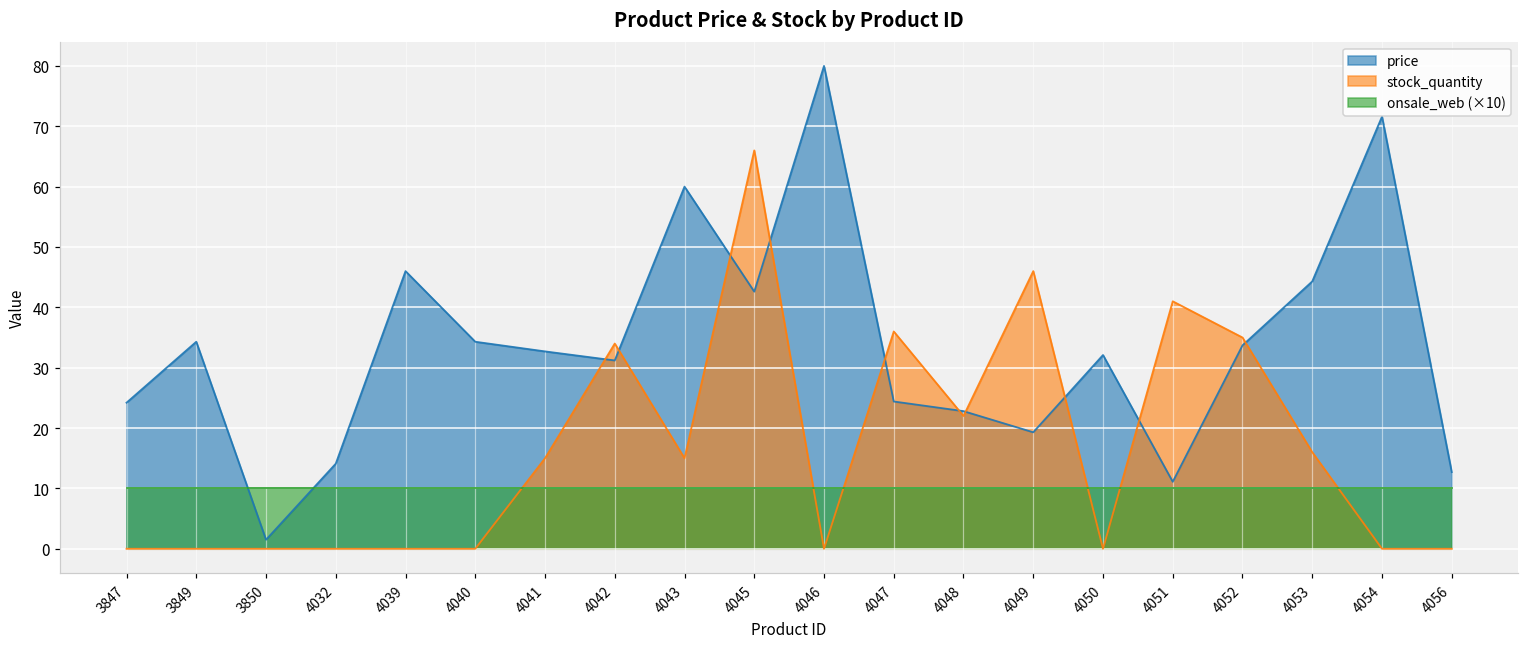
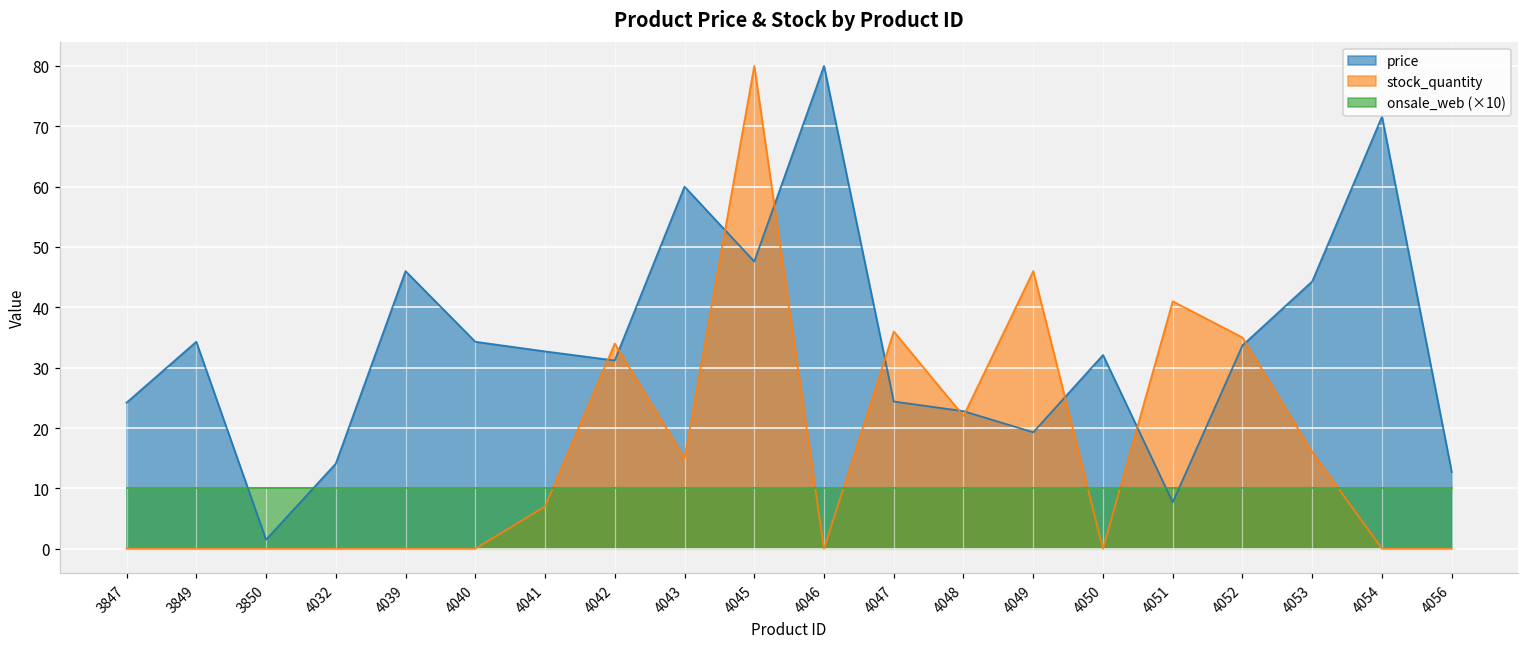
  {
    "price": {
      "3847": 24,
      "3849": 34,
      "3850": 2,
      "4032": 14,
      "4039": 46,
      "4040": 34,
      "4041": 33,
      "4042": 31,
      "4043": 60,
-     "4045": 43,
+     "4045": 48,
      "4046": 80,
      "4047": 24,
      "4048": 23,
      "4049": 19,
      "4050": 32,
-     "4051": 11,
+     "4051": 8,
      "4052": 34,
      "4053": 44,
      "4054": 72,
      "4056": 13
    },
    "stock_quantity": {
      "3847": 0,
      "3849": 0,
      "3850": 0,
      "4032": 0,
      "4039": 0,
      "4040": 0,
-     "4041": 15,
+     "4041": 7,
      "4042": 34,
      "4043": 15,
-     "4045": 66,
+     "4045": 80,
      "4046": 0,
      "4047": 36,
      "4048": 22,
      "4049": 46,
      "4050": 0,
      "4051": 41,
      "4052": 35,
      "4053": 16,
      "4054": 0,
      "4056": 0
    },
    "onsale_web (×10)": {
      "3847": 10,
      "3849": 10,
      "3850": 10,
      "4032": 10,
      "4039": 10,
      "4040": 10,
      "4041": 10,
      "4042": 10,
      "4043": 10,
      "4045": 10,
      "4046": 10,
      "4047": 10,
      "4048": 10,
      "4049": 10,
      "4050": 10,
      "4051": 10,
      "4052": 10,
      "4053": 10,
      "4054": 10,
      "4056": 10
    }
  }
